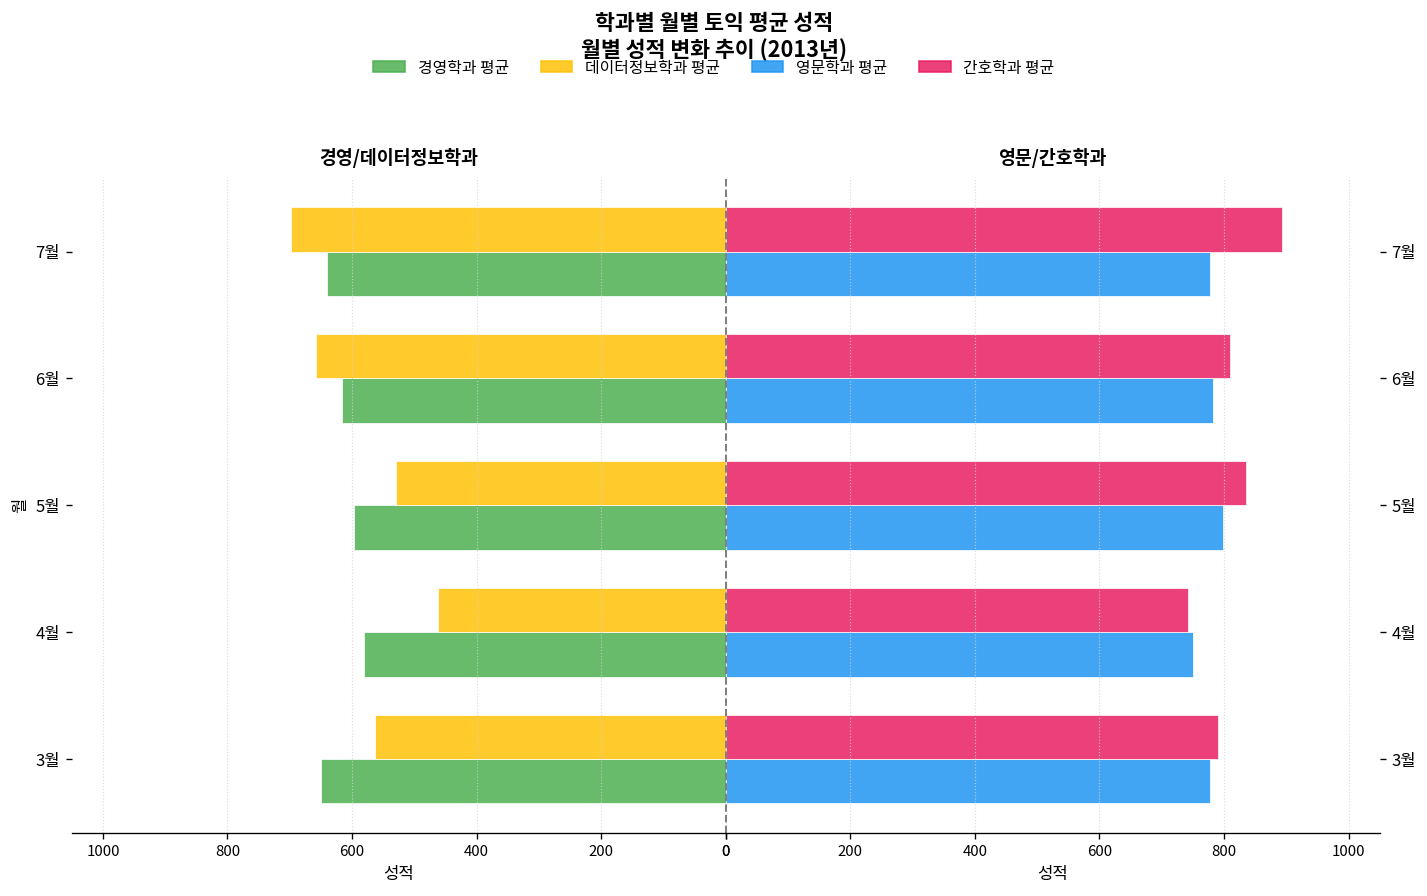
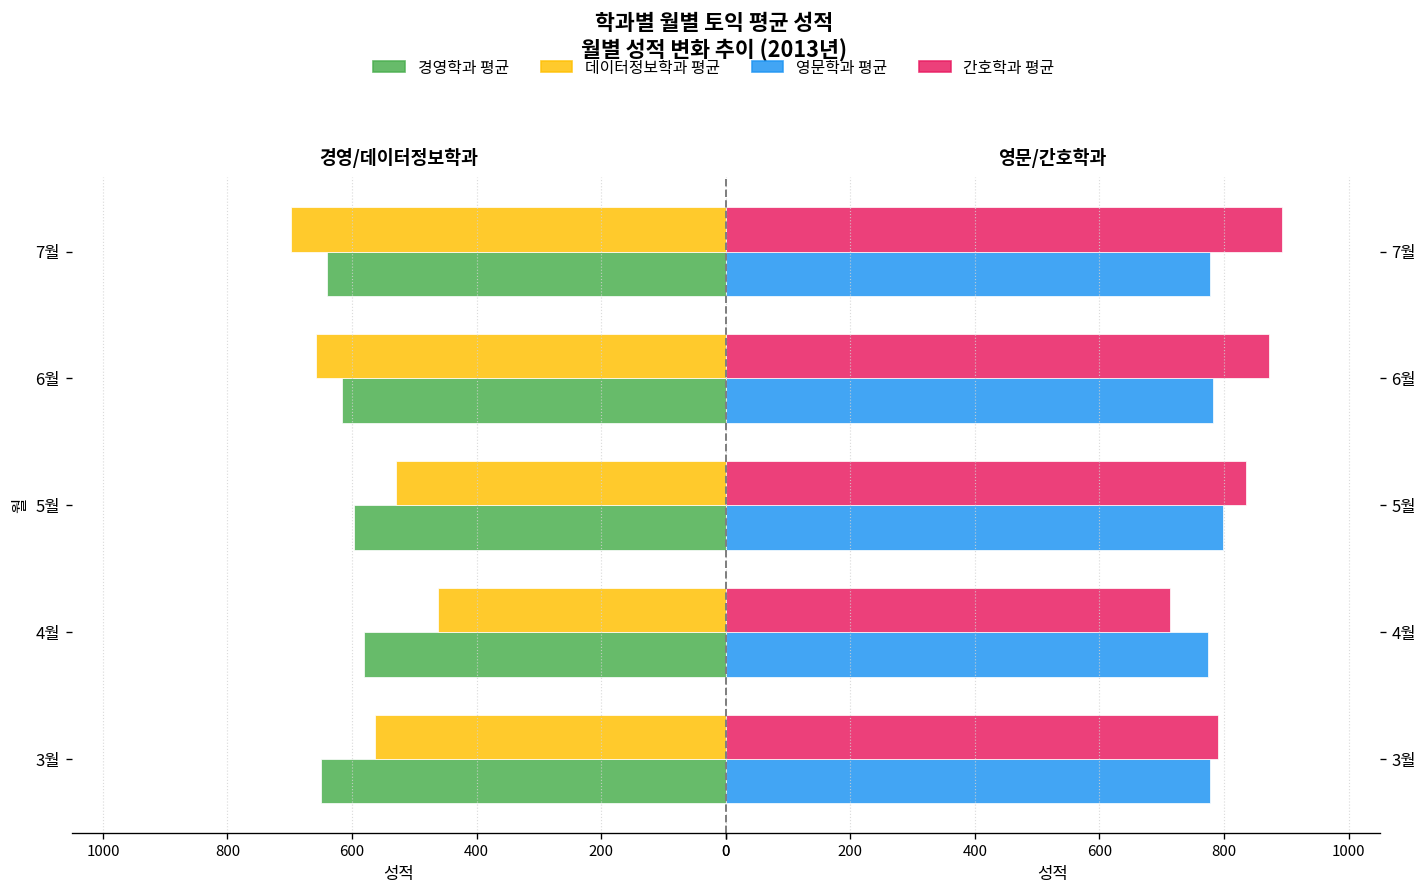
  {
    "영문/간호학과": {
      "영문학과 평균": {
        "7월": 780,
        "6월": 780,
        "5월": 800,
-       "4월": 750,
+       "4월": 780,
        "3월": 780
      },
      "간호학과 평균": {
        "7월": 890,
-       "6월": 810,
+       "6월": 870,
        "5월": 830,
-       "4월": 740,
+       "4월": 710,
        "3월": 790
      }
    }
  }
